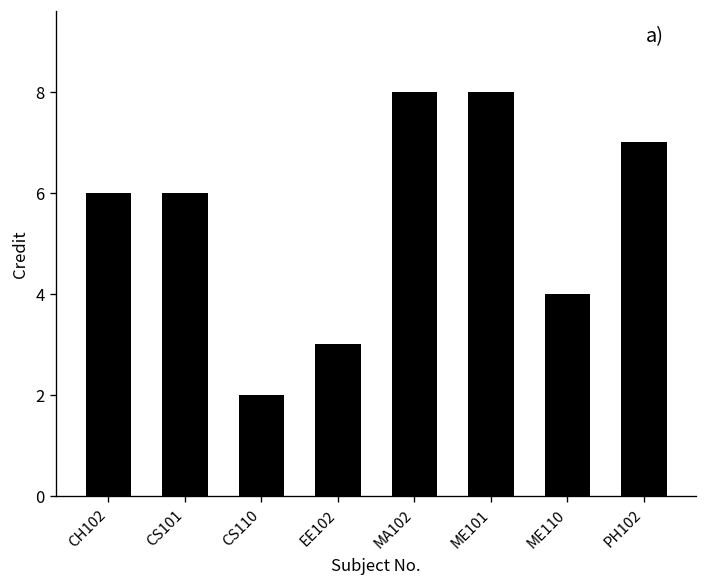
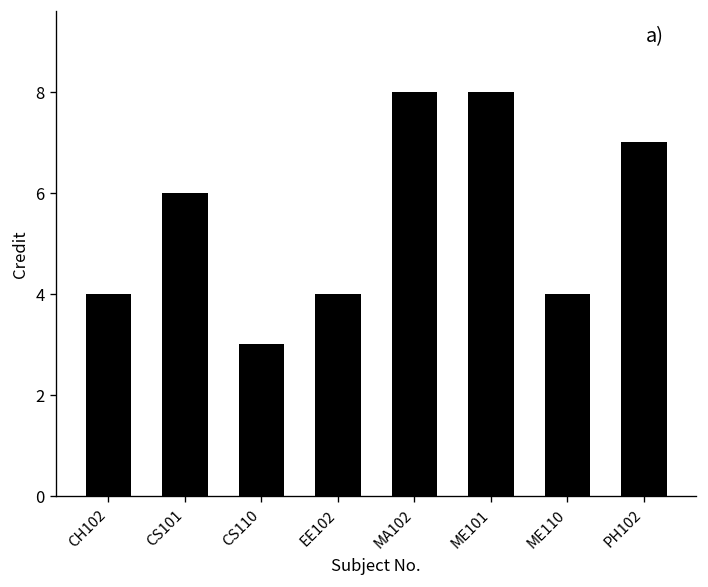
  {
-   "CH102": 6,
+   "CH102": 4,
    "CS101": 6,
-   "CS110": 2,
-   "EE102": 3,
+   "CS110": 3,
+   "EE102": 4,
    "MA102": 8,
    "ME101": 8,
    "ME110": 4,
    "PH102": 7
  }
